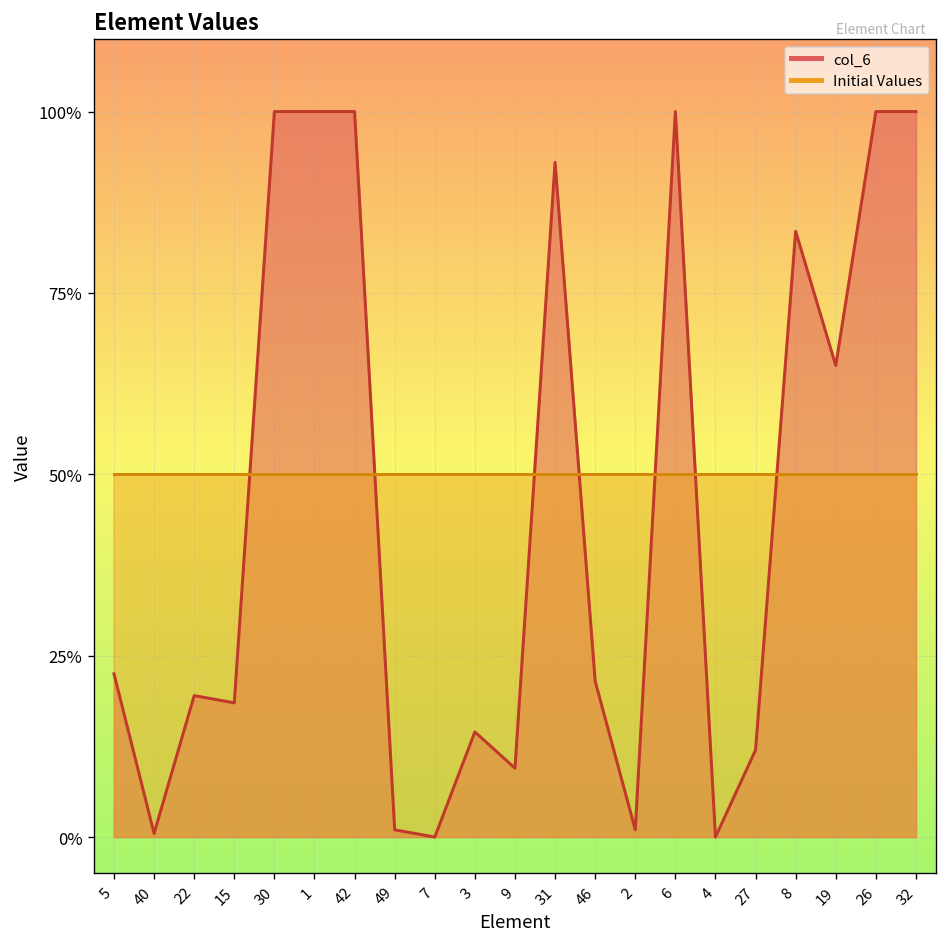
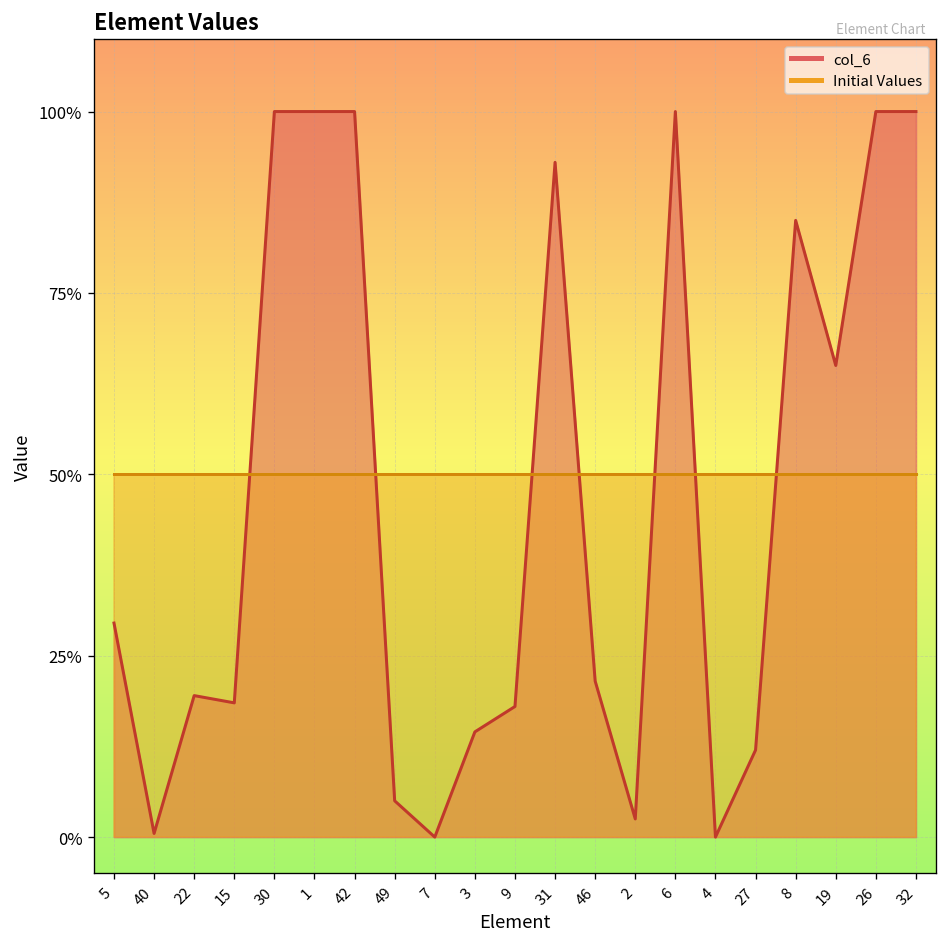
  {
    "col_6": {
-     "5": "23%",
+     "5": "30%",
      "40": "1%",
      "22": "20%",
      "15": "19%",
      "30": "100%",
      "1": "100%",
      "42": "100%",
-     "49": "1%",
+     "49": "5%",
      "7": "0%",
      "3": "14%",
-     "9": "10%",
+     "9": "18%",
      "31": "93%",
      "46": "22%",
-     "2": "1%",
+     "2": "3%",
      "6": "100%",
      "4": "0%",
      "27": "12%",
-     "8": "84%",
+     "8": "85%",
      "19": "65%",
      "26": "100%",
      "32": "100%"
    },
    "Initial Values": {
      "5": "50%",
      "40": "50%",
      "22": "50%",
      "15": "50%",
      "30": "50%",
      "1": "50%",
      "42": "50%",
      "49": "50%",
      "7": "50%",
      "3": "50%",
      "9": "50%",
      "31": "50%",
      "46": "50%",
      "2": "50%",
      "6": "50%",
      "4": "50%",
      "27": "50%",
      "8": "50%",
      "19": "50%",
      "26": "50%",
      "32": "50%"
    }
  }
